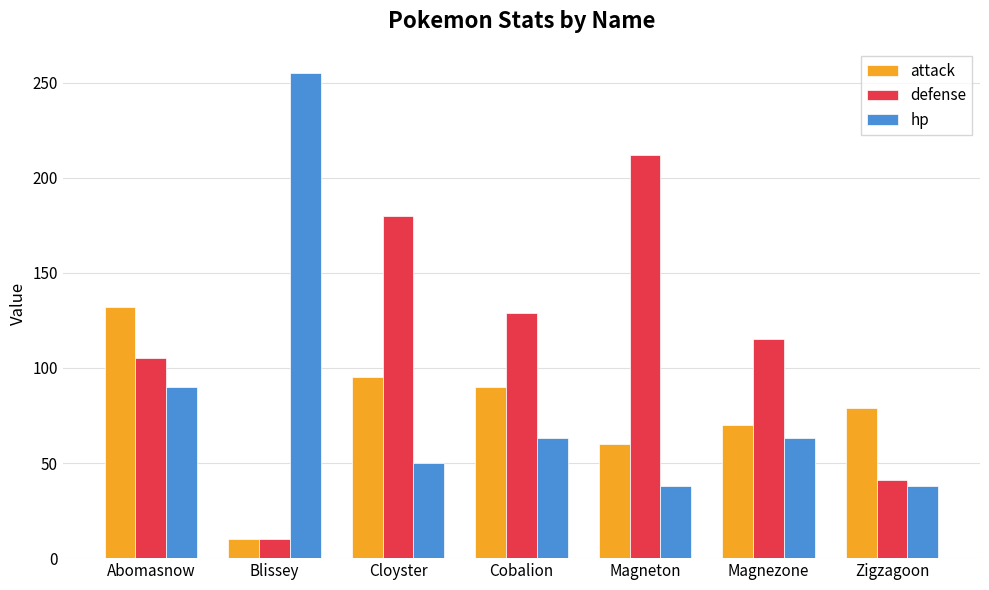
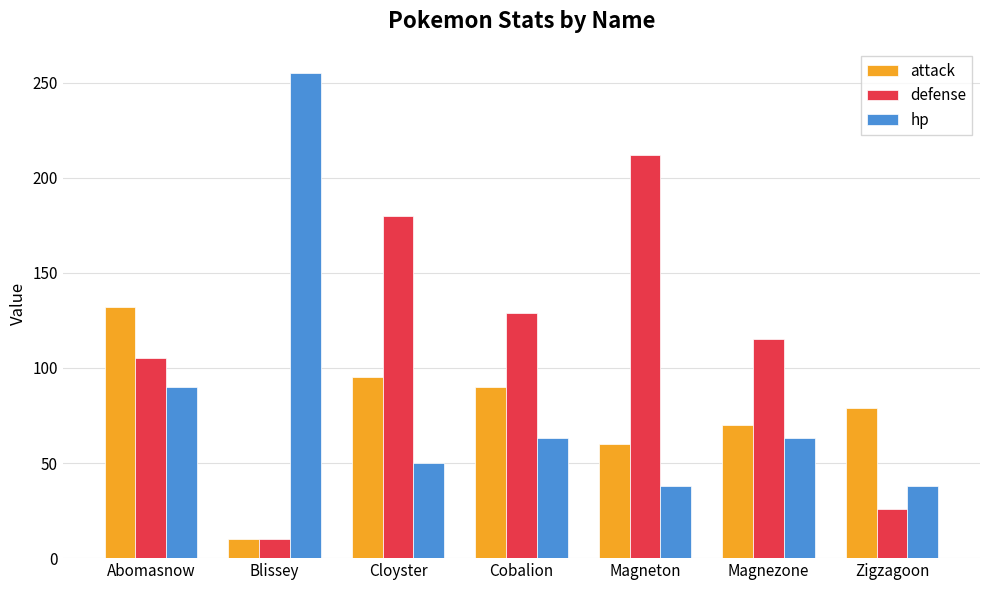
  {
    "attack": {
      "Abomasnow": 132,
      "Blissey": 10,
      "Cloyster": 95,
      "Cobalion": 90,
      "Magneton": 60,
      "Magnezone": 70,
      "Zigzagoon": 79
    },
    "defense": {
      "Abomasnow": 105,
      "Blissey": 10,
      "Cloyster": 180,
      "Cobalion": 129,
      "Magneton": 212,
      "Magnezone": 115,
-     "Zigzagoon": 41
+     "Zigzagoon": 26
    },
    "hp": {
      "Abomasnow": 90,
      "Blissey": 255,
      "Cloyster": 50,
      "Cobalion": 63,
      "Magneton": 38,
      "Magnezone": 63,
      "Zigzagoon": 38
    }
  }
